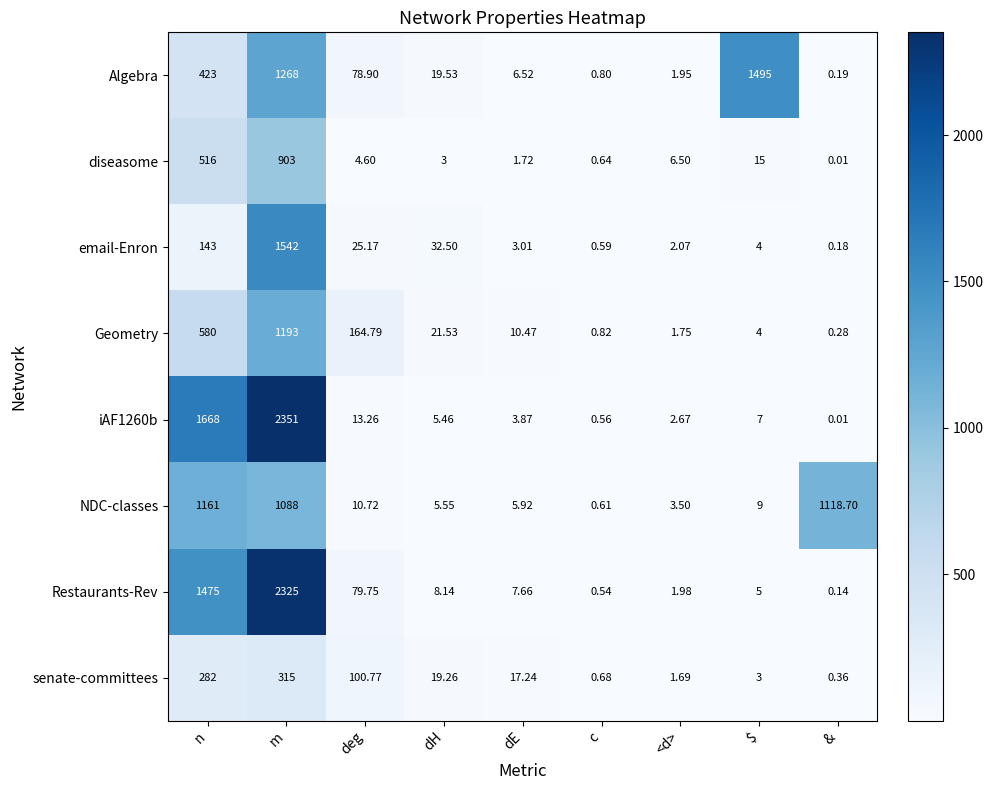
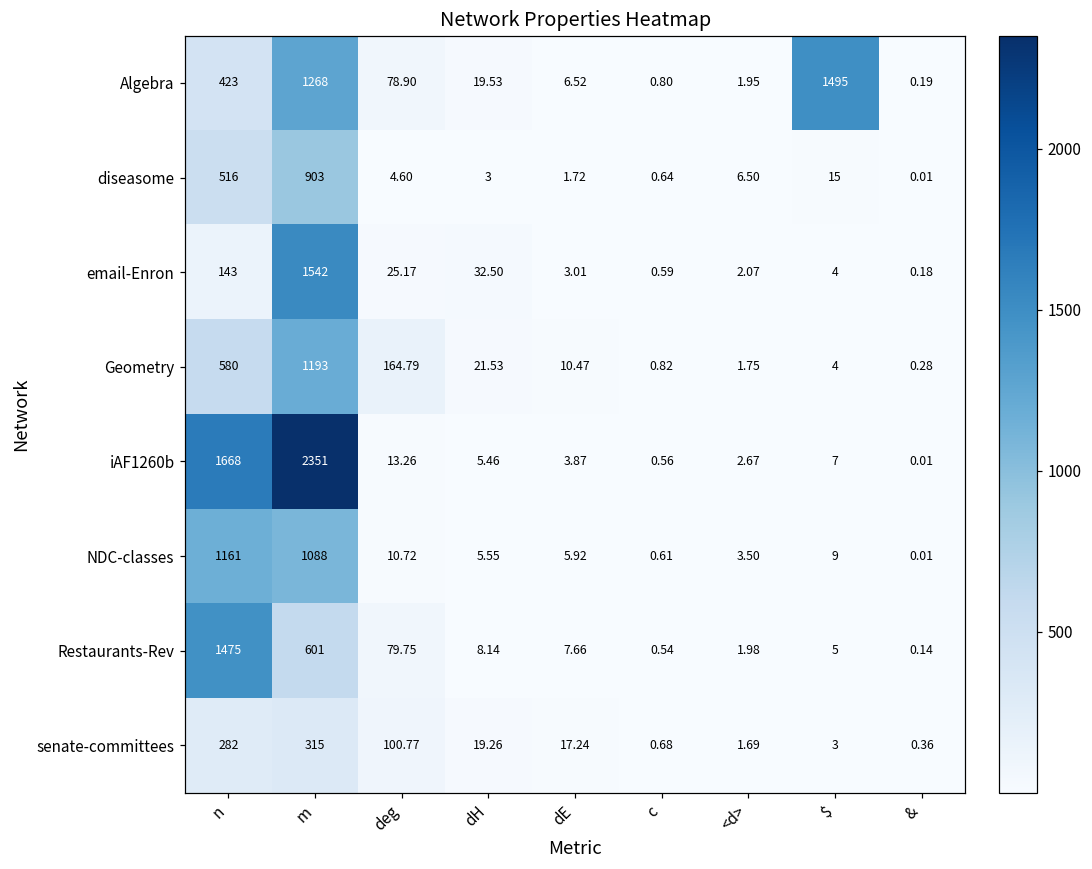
  {
    "Algebra": {
      "n": 423,
      "m": 1268,
      "deg": 78.90,
      "dH": 19.53,
      "dE": 6.52,
      "c": 0.80,
      "<d>": 1.95,
      "$": 1495,
      "&": 0.19
    },
    "diseasome": {
      "n": 516,
      "m": 903,
      "deg": 4.60,
      "dH": 3,
      "dE": 1.72,
      "c": 0.64,
      "<d>": 6.50,
      "$": 15,
      "&": 0.01
    },
    "email-Enron": {
      "n": 143,
      "m": 1542,
      "deg": 25.17,
      "dH": 32.50,
      "dE": 3.01,
      "c": 0.59,
      "<d>": 2.07,
      "$": 4,
      "&": 0.18
    },
    "Geometry": {
      "n": 580,
      "m": 1193,
      "deg": 164.79,
      "dH": 21.53,
      "dE": 10.47,
      "c": 0.82,
      "<d>": 1.75,
      "$": 4,
      "&": 0.28
    },
    "iAF1260b": {
      "n": 1668,
      "m": 2351,
      "deg": 13.26,
      "dH": 5.46,
      "dE": 3.87,
      "c": 0.56,
      "<d>": 2.67,
      "$": 7,
      "&": 0.01
    },
    "NDC-classes": {
      "n": 1161,
      "m": 1088,
      "deg": 10.72,
      "dH": 5.55,
      "dE": 5.92,
      "c": 0.61,
      "<d>": 3.50,
      "$": 9,
-     "&": 1118.70
+     "&": 0.01
    },
    "Restaurants-Rev": {
      "n": 1475,
-     "m": 2325,
+     "m": 601,
      "deg": 79.75,
      "dH": 8.14,
      "dE": 7.66,
      "c": 0.54,
      "<d>": 1.98,
      "$": 5,
      "&": 0.14
    },
    "senate-committees": {
      "n": 282,
      "m": 315,
      "deg": 100.77,
      "dH": 19.26,
      "dE": 17.24,
      "c": 0.68,
      "<d>": 1.69,
      "$": 3,
      "&": 0.36
    }
  }
